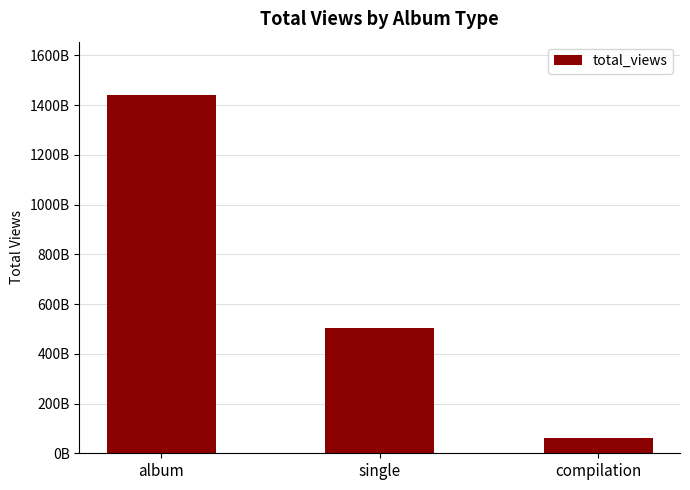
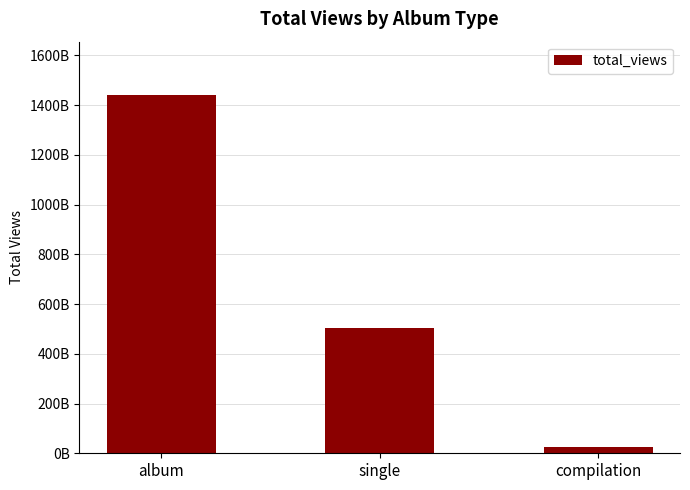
  {
    "album": 1440000000000,
    "single": 500000000000,
-   "compilation": 60000000000
+   "compilation": 20000000000
  }
